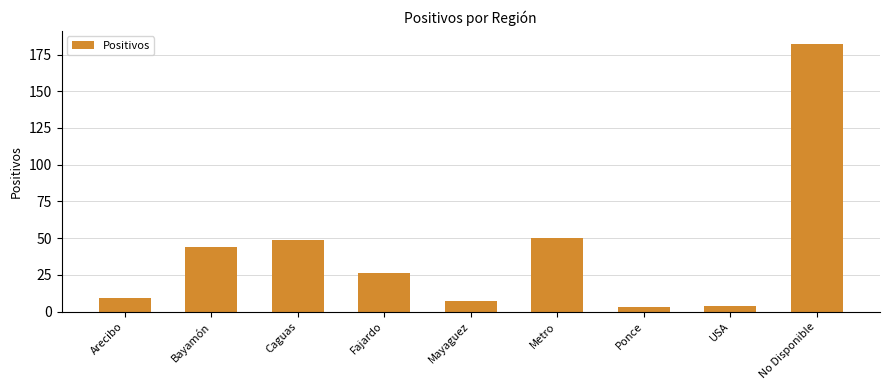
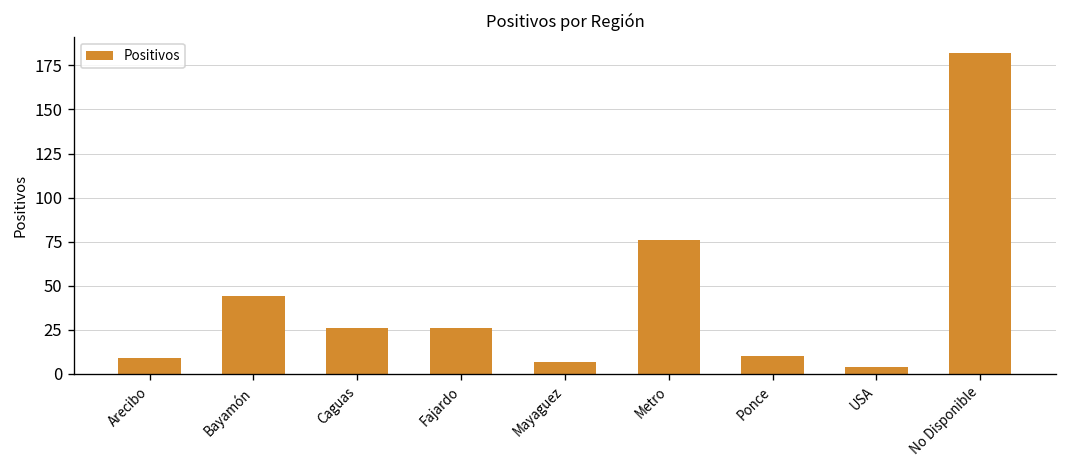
  {
    "Arecibo": 9,
    "Bayamón": 44,
-   "Caguas": 49,
+   "Caguas": 26,
    "Fajardo": 26,
    "Mayaguez": 7,
-   "Metro": 50,
-   "Ponce": 3,
+   "Metro": 76,
+   "Ponce": 10,
    "USA": 4,
    "No Disponible": 182
  }
